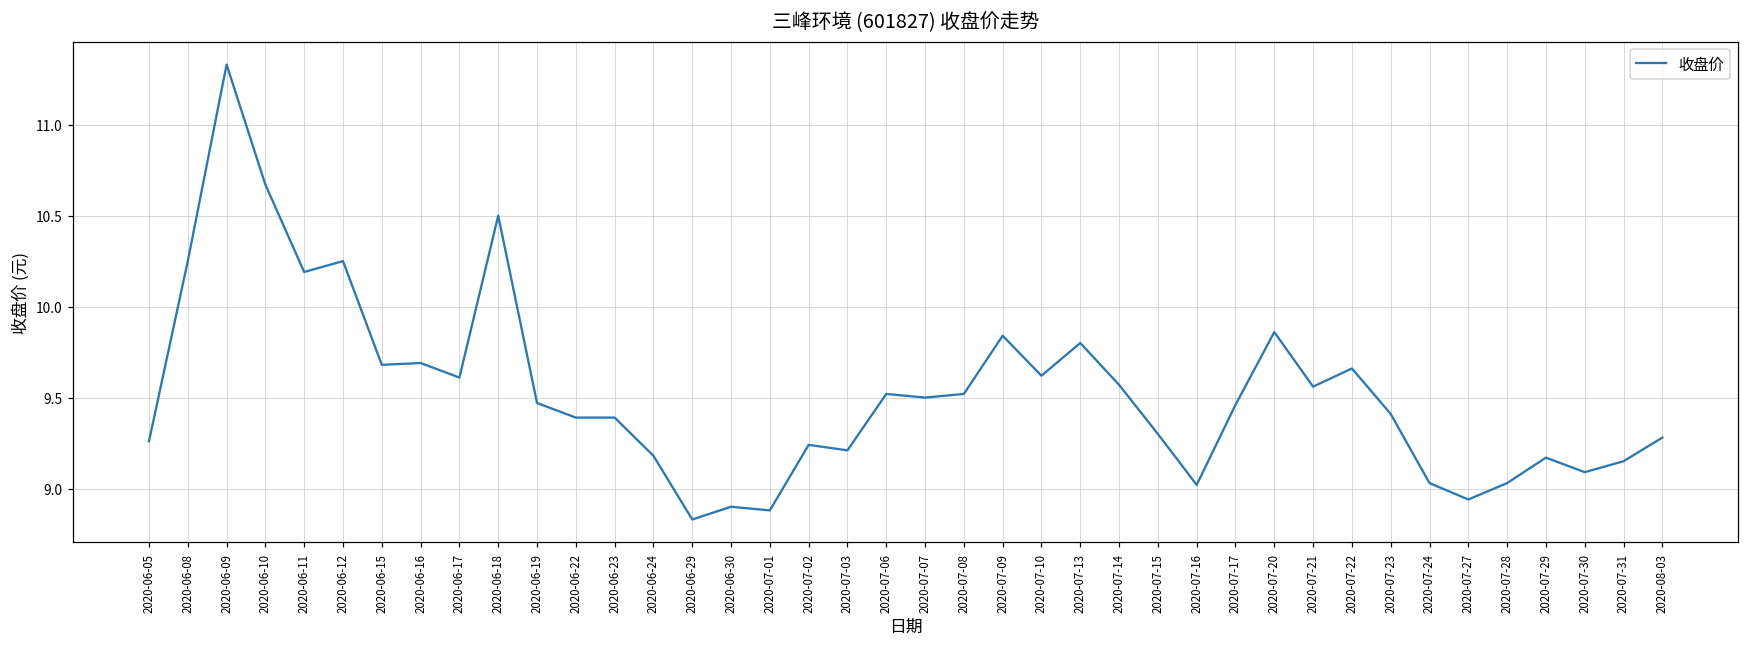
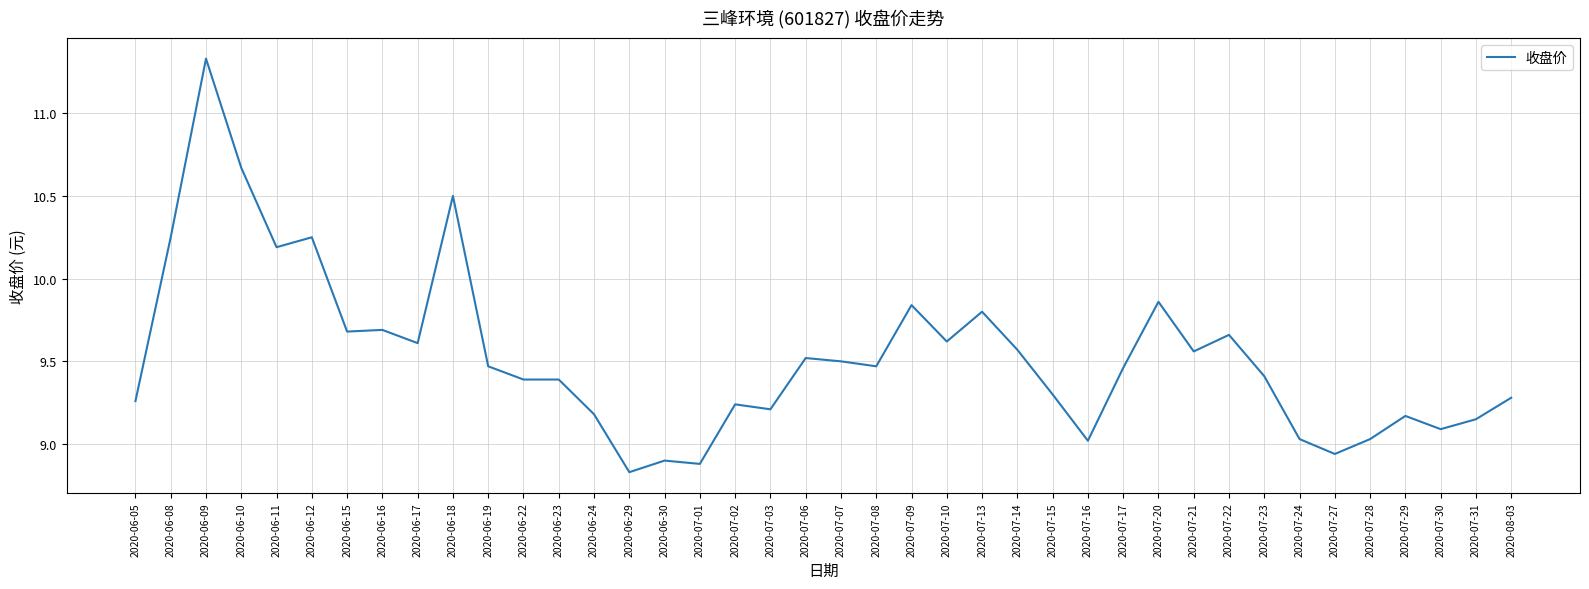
  {
    "2020-06-05": 9.26,
    "2020-06-08": 10.25,
    "2020-06-09": 11.33,
    "2020-06-10": 10.67,
    "2020-06-11": 10.19,
    "2020-06-12": 10.25,
    "2020-06-15": 9.68,
    "2020-06-16": 9.69,
    "2020-06-17": 9.61,
    "2020-06-18": 10.50,
    "2020-06-19": 9.47,
    "2020-06-22": 9.39,
    "2020-06-23": 9.39,
    "2020-06-24": 9.18,
    "2020-06-29": 8.83,
    "2020-06-30": 8.90,
    "2020-07-01": 8.88,
    "2020-07-02": 9.24,
    "2020-07-03": 9.21,
    "2020-07-06": 9.52,
    "2020-07-07": 9.50,
-   "2020-07-08": 9.52,
+   "2020-07-08": 9.47,
    "2020-07-09": 9.84,
    "2020-07-10": 9.62,
    "2020-07-13": 9.80,
    "2020-07-14": 9.57,
    "2020-07-15": 9.30,
    "2020-07-16": 9.02,
    "2020-07-17": 9.46,
    "2020-07-20": 9.86,
    "2020-07-21": 9.56,
    "2020-07-22": 9.66,
    "2020-07-23": 9.41,
    "2020-07-24": 9.03,
    "2020-07-27": 8.94,
    "2020-07-28": 9.03,
    "2020-07-29": 9.17,
    "2020-07-30": 9.09,
    "2020-07-31": 9.15,
    "2020-08-03": 9.28
  }
